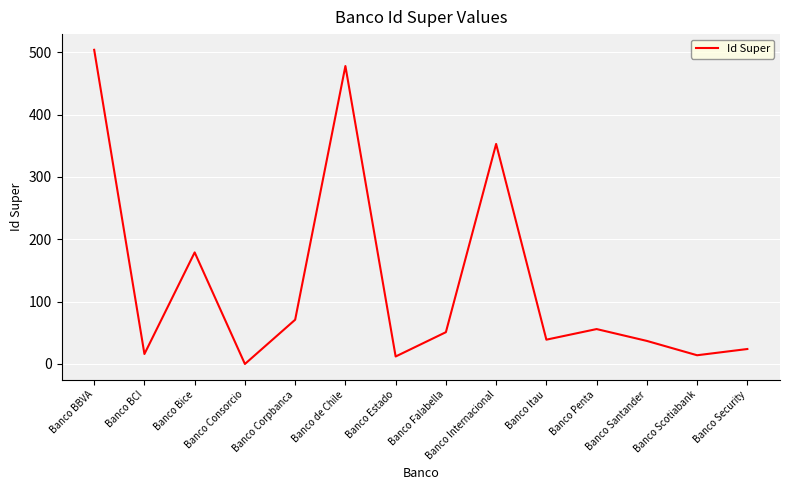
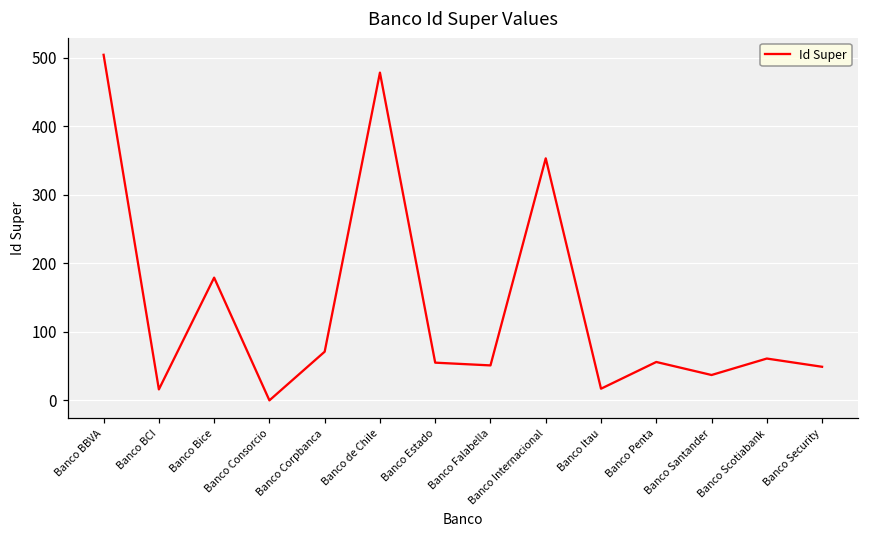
  {
    "Banco BBVA": 500,
    "Banco BCI": 20,
    "Banco Bice": 180,
    "Banco Consorcio": 0,
    "Banco Corpbanca": 70,
    "Banco de Chile": 480,
-   "Banco Estado": 10,
+   "Banco Estado": 60,
    "Banco Falabella": 50,
    "Banco Internacional": 350,
-   "Banco Itau": 40,
+   "Banco Itau": 20,
    "Banco Penta": 60,
    "Banco Santander": 40,
-   "Banco Scotiabank": 10,
-   "Banco Security": 20
+   "Banco Scotiabank": 60,
+   "Banco Security": 50
  }
